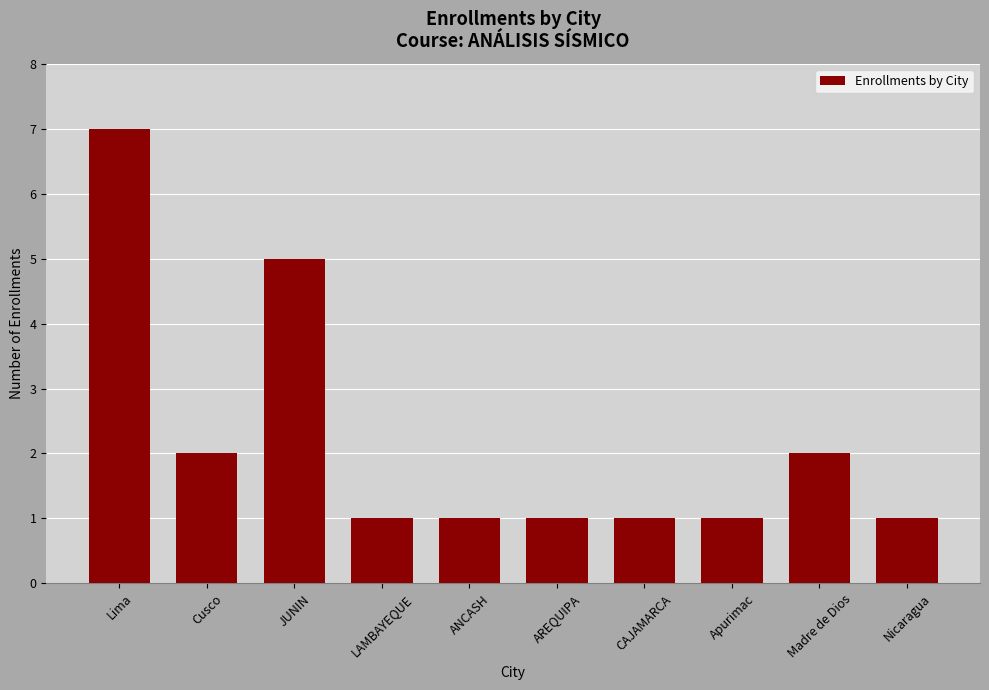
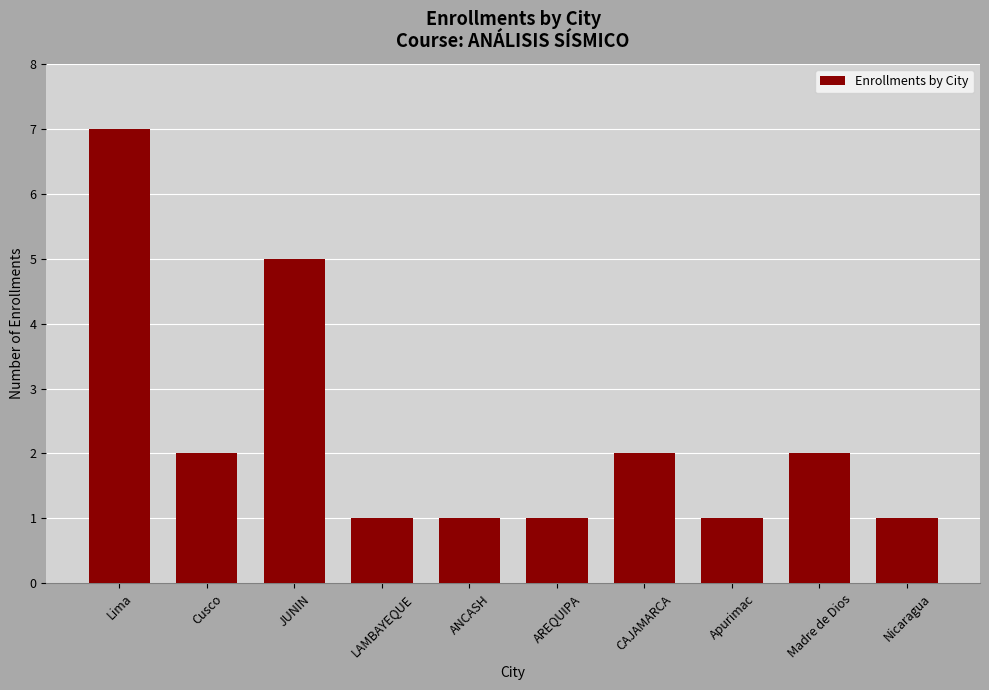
  {
    "Lima": 7,
    "Cusco": 2,
    "JUNIN": 5,
    "LAMBAYEQUE": 1,
    "ANCASH": 1,
    "AREQUIPA": 1,
-   "CAJAMARCA": 1,
+   "CAJAMARCA": 2,
    "Apurimac": 1,
    "Madre de Dios": 2,
    "Nicaragua": 1
  }
